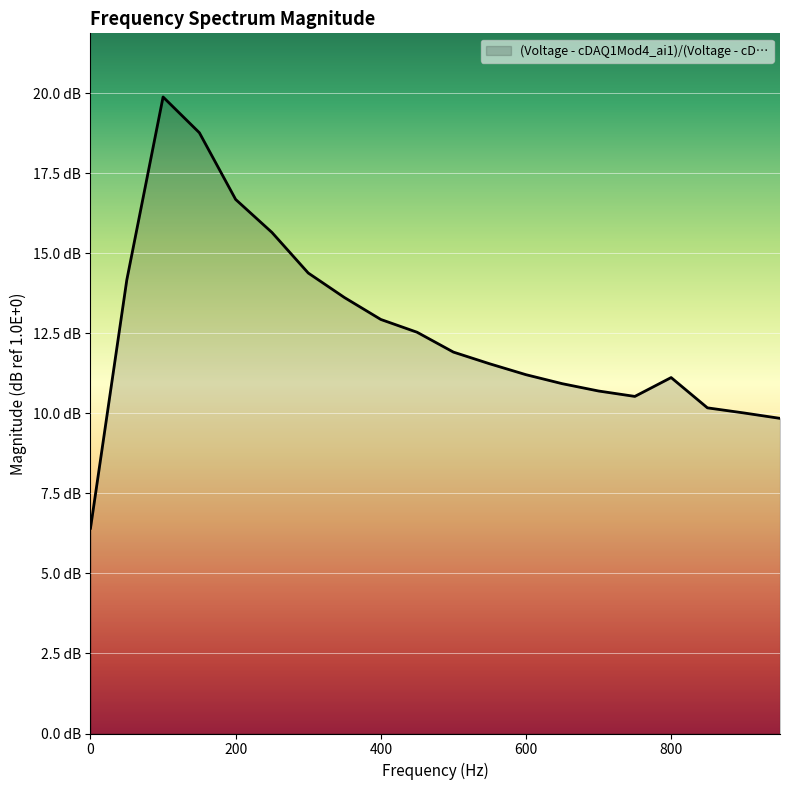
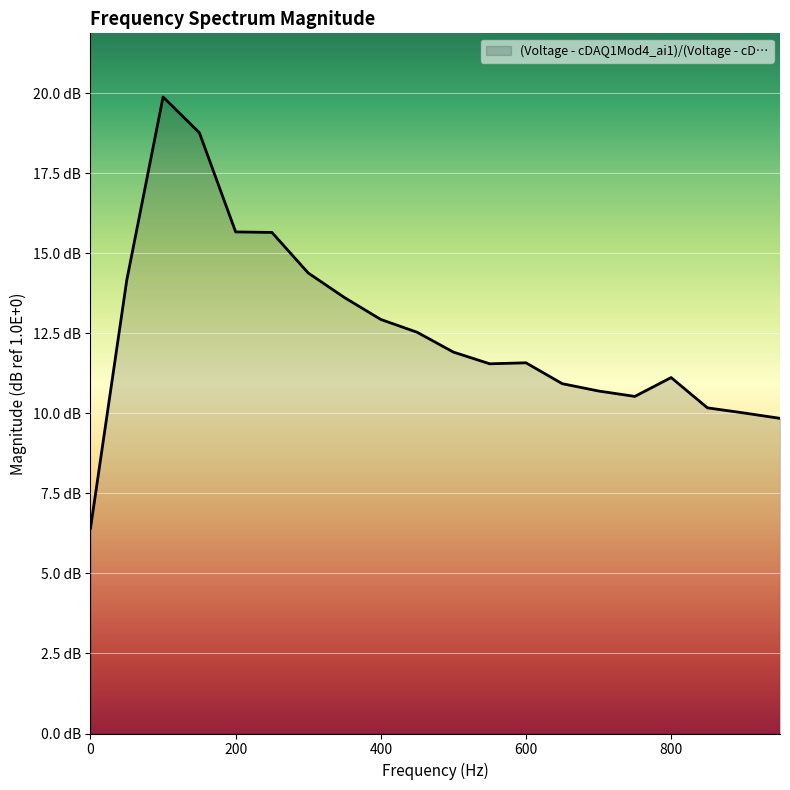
  {
    "0": "6.4 dB",
-   "200": "16.7 dB",
+   "200": "15.7 dB",
    "400": "12.9 dB",
-   "600": "11.2 dB",
+   "600": "11.6 dB",
    "800": "11.1 dB"
  }
